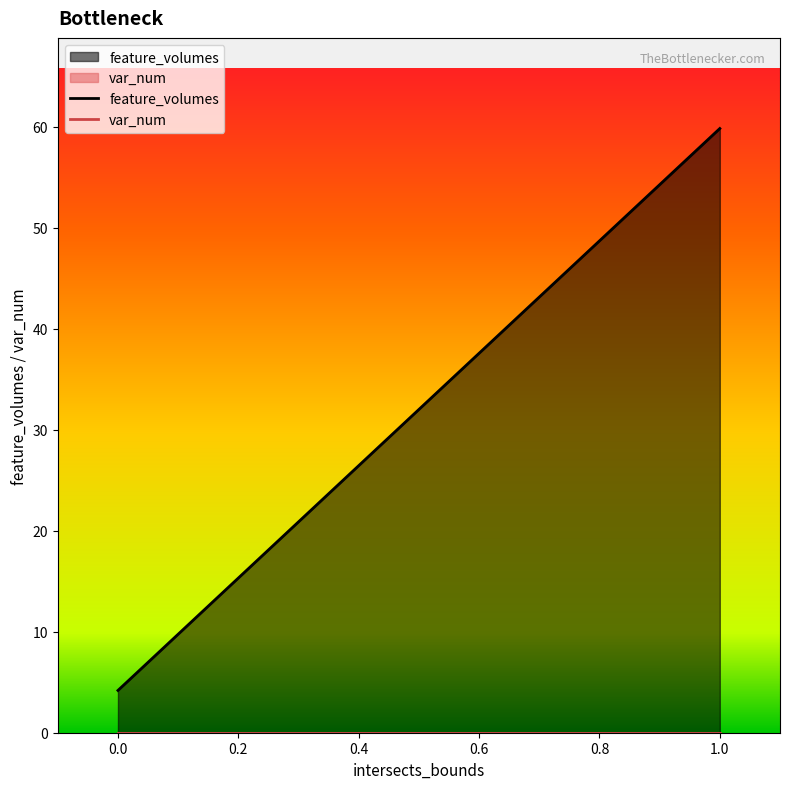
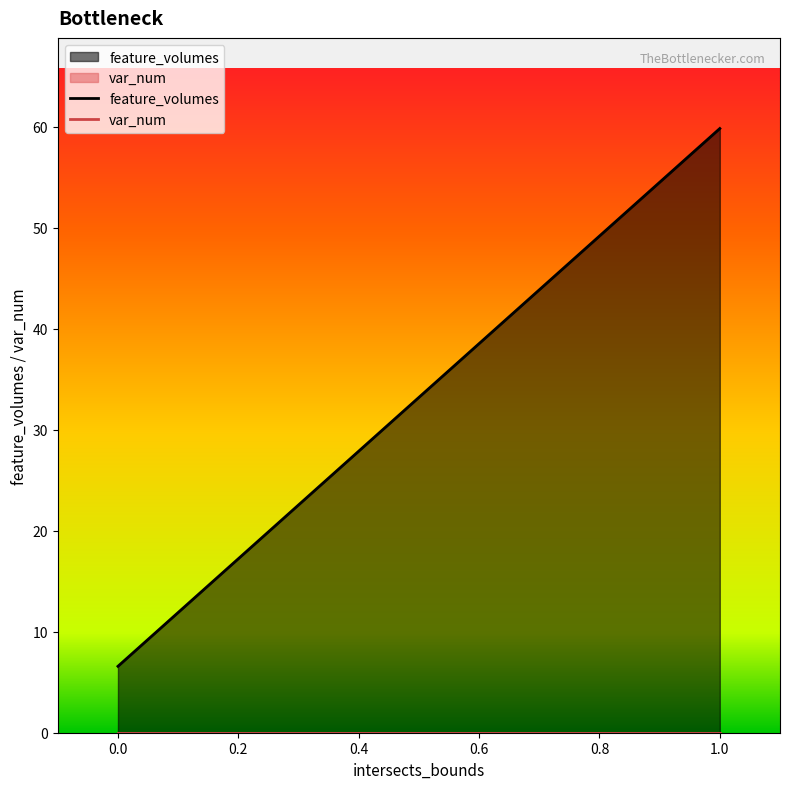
  {
    "feature_volumes": {
-     "0.0": 4.2,
+     "0.0": 6.6,
      "1.0": 59.8
    }
  }
